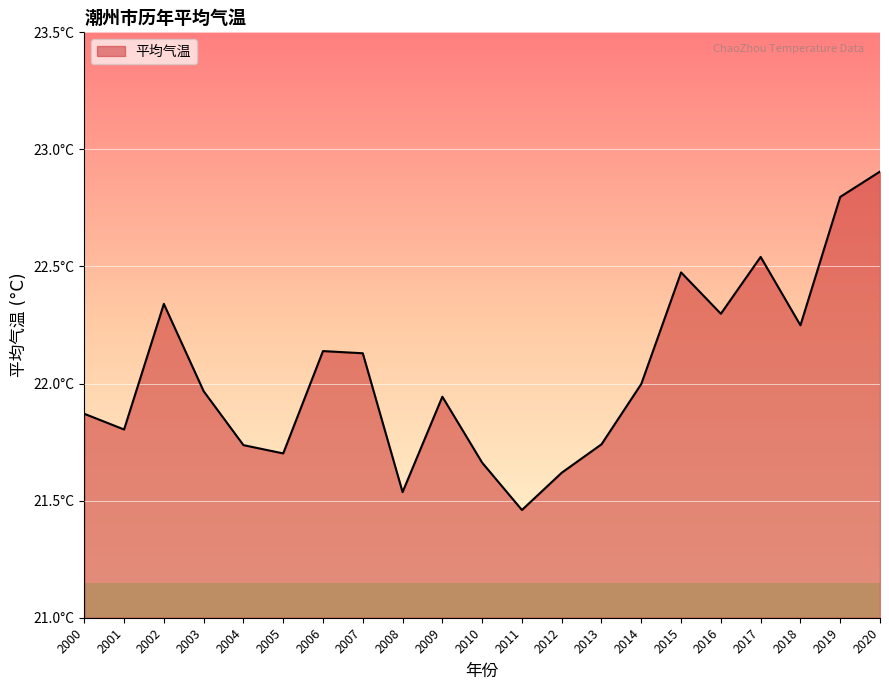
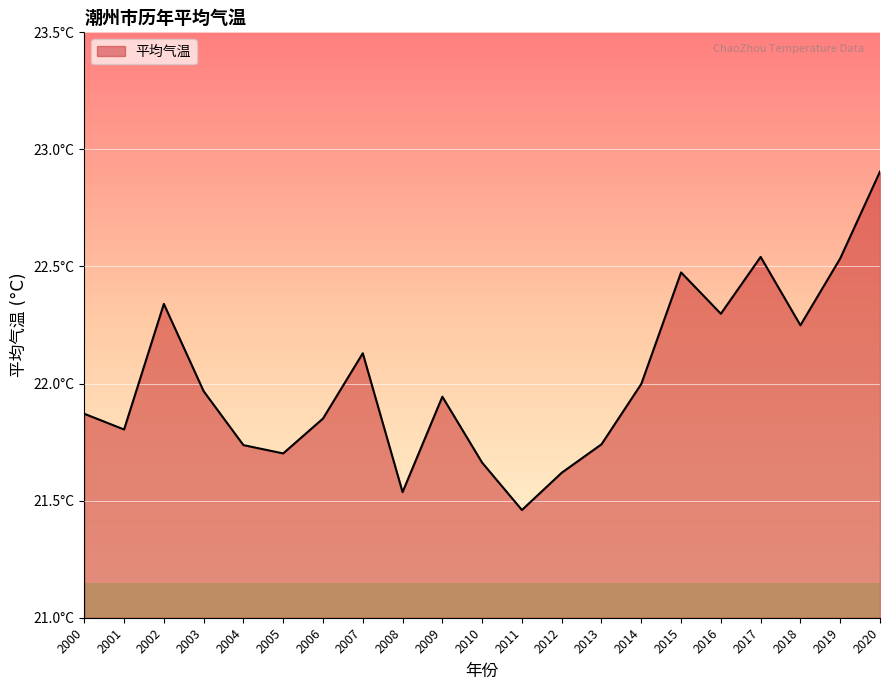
  {
    "2000": "21.87°C",
    "2001": "21.80°C",
    "2002": "22.34°C",
    "2003": "21.97°C",
    "2004": "21.74°C",
    "2005": "21.70°C",
-   "2006": "22.14°C",
+   "2006": "21.85°C",
    "2007": "22.13°C",
    "2008": "21.54°C",
    "2009": "21.94°C",
    "2010": "21.66°C",
    "2011": "21.46°C",
    "2012": "21.62°C",
    "2013": "21.74°C",
    "2014": "22.00°C",
    "2015": "22.47°C",
    "2016": "22.30°C",
    "2017": "22.54°C",
    "2018": "22.25°C",
-   "2019": "22.80°C",
+   "2019": "22.53°C",
    "2020": "22.91°C"
  }
